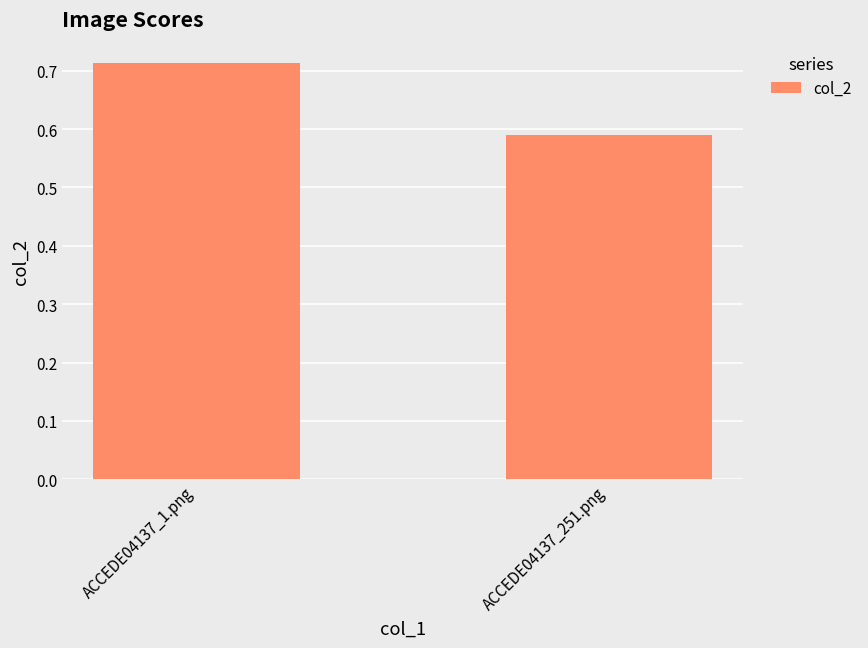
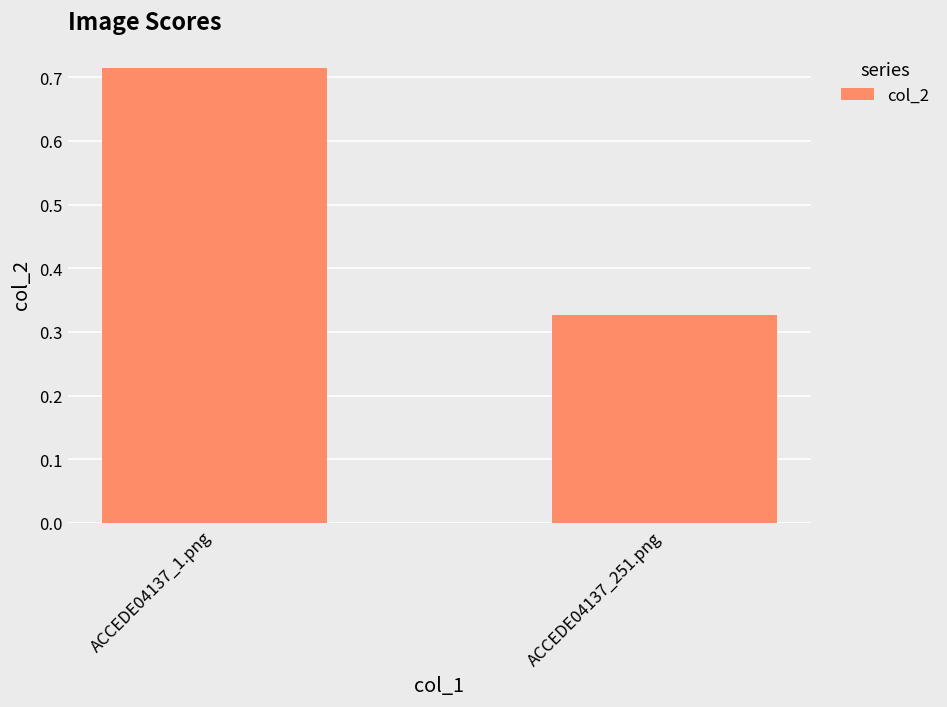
  {
    "ACCEDE04137_1.png": 0.71,
-   "ACCEDE04137_251.png": 0.59
+   "ACCEDE04137_251.png": 0.33
  }
